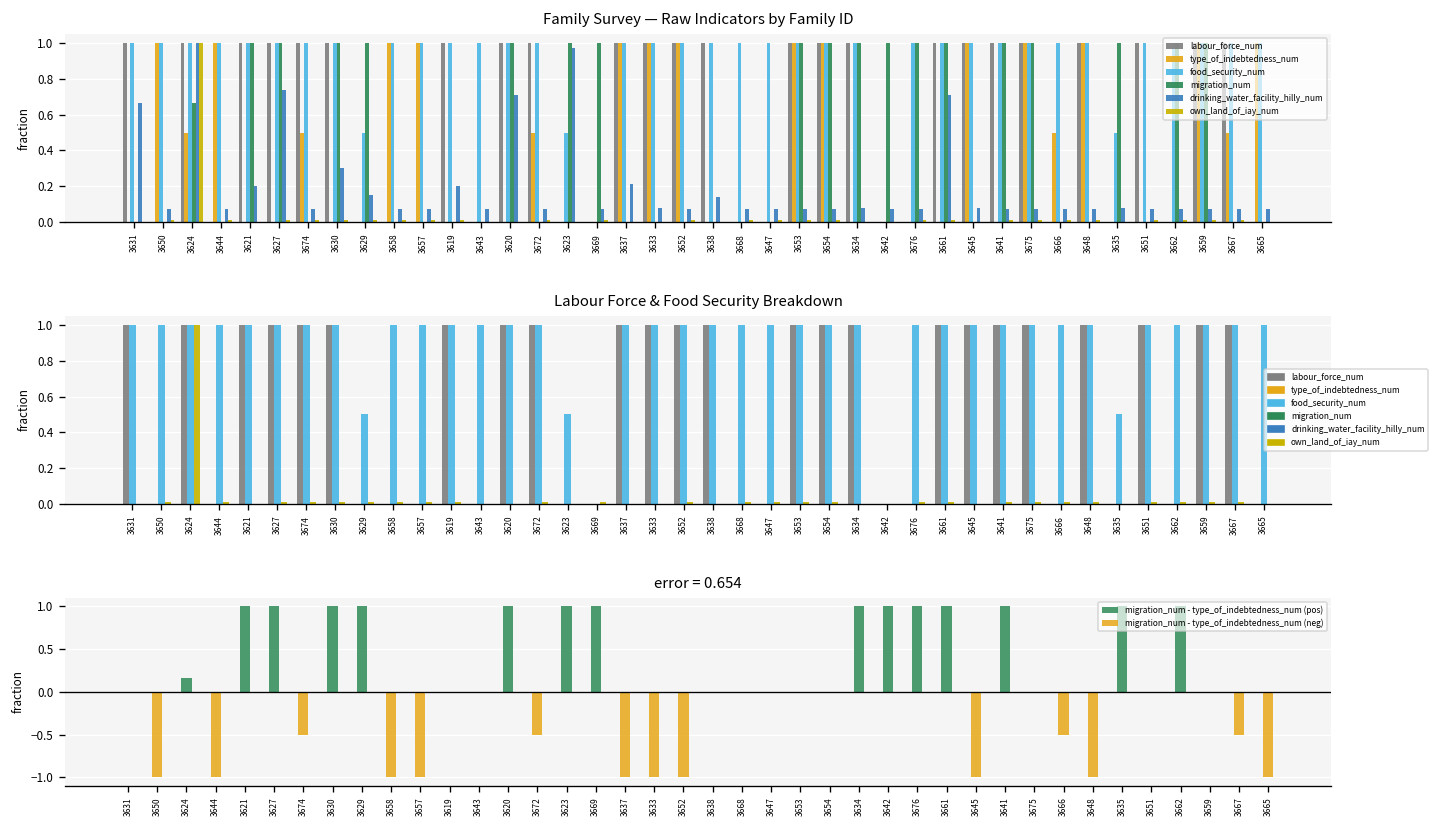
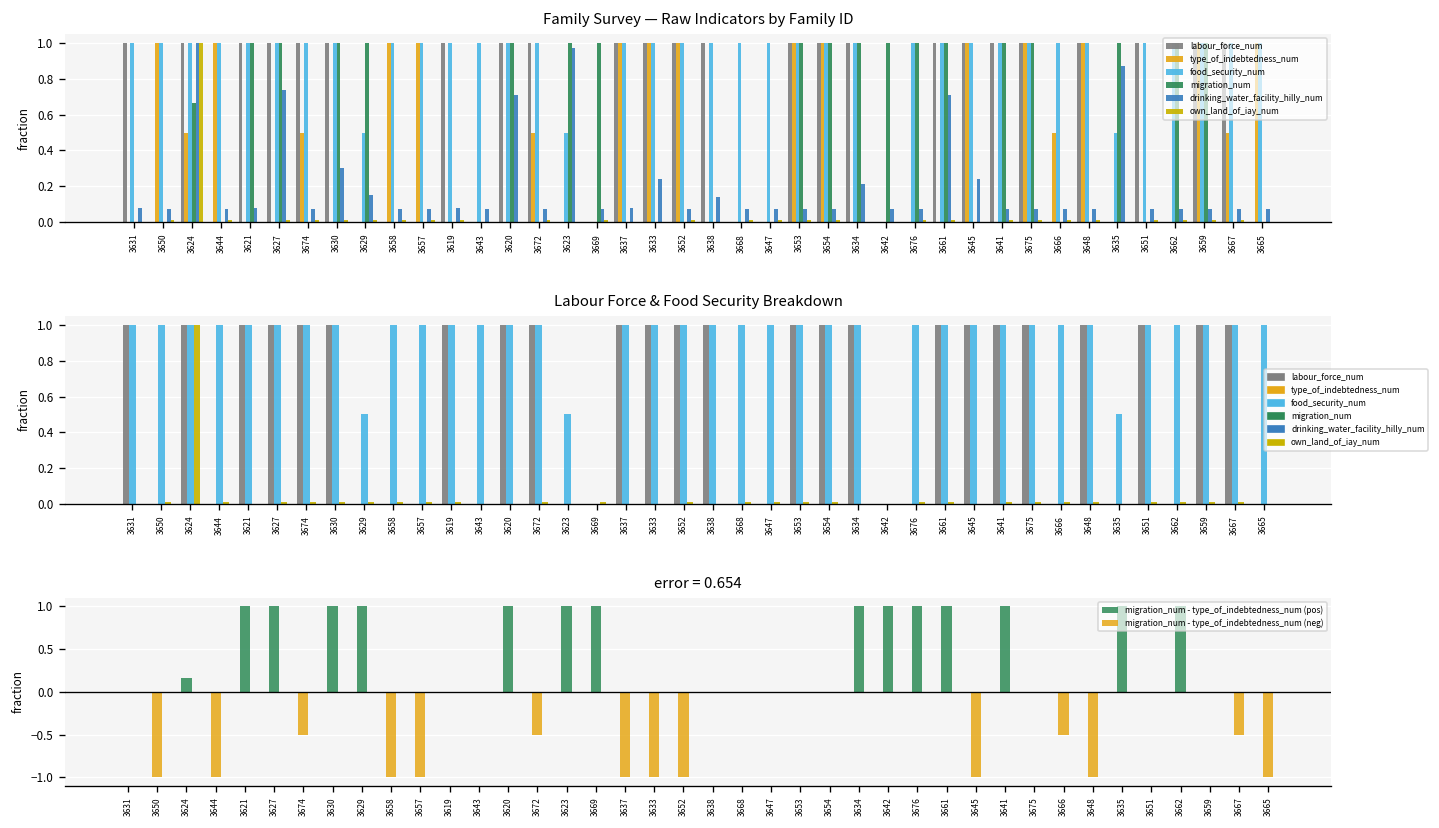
  {
    "Family Survey — Raw Indicators by Family ID": {
      "drinking_water_facility_hilly_num": {
-       "3631": 0.67,
+       "3631": 0.08,
        "3650": 0.07,
        "3624": 1.00,
        "3644": 0.07,
-       "3621": 0.20,
+       "3621": 0.08,
        "3627": 0.74,
        "3674": 0.07,
        "3630": 0.30,
        "3629": 0.15,
        "3658": 0.07,
        "3657": 0.07,
-       "3619": 0.20,
+       "3619": 0.08,
        "3643": 0.07,
        "3620": 0.71,
        "3672": 0.07,
        "3623": 0.97,
        "3669": 0.07,
-       "3637": 0.21,
-       "3633": 0.08,
+       "3637": 0.08,
+       "3633": 0.24,
        "3652": 0.07,
        "3638": 0.14,
        "3668": 0.07,
        "3647": 0.07,
        "3653": 0.07,
        "3654": 0.07,
-       "3634": 0.08,
+       "3634": 0.21,
        "3642": 0.07,
        "3676": 0.07,
        "3661": 0.71,
-       "3645": 0.08,
+       "3645": 0.24,
        "3641": 0.07,
        "3675": 0.07,
        "3666": 0.07,
        "3648": 0.07,
-       "3635": 0.08,
+       "3635": 0.87,
        "3651": 0.07,
        "3662": 0.07,
        "3659": 0.07,
        "3667": 0.07,
        "3665": 0.07
      }
    }
  }
